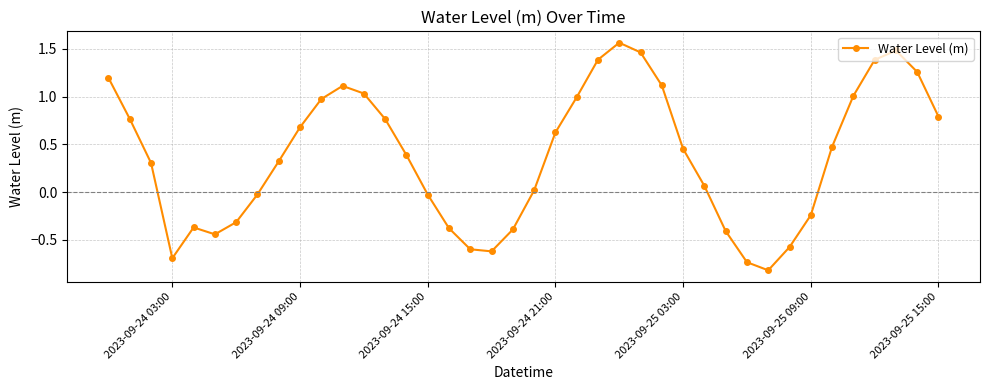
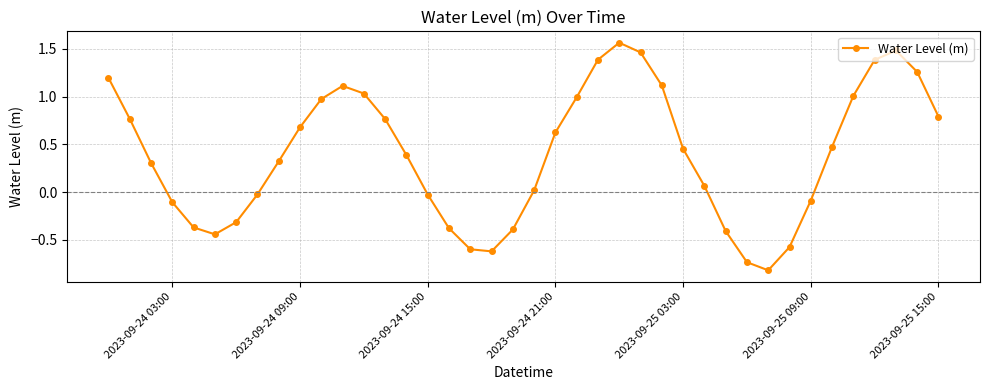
  {
-   "2023-09-24 03:00": -0.7,
+   "2023-09-24 03:00": -0.1,
    "2023-09-24 09:00": 0.7,
    "2023-09-24 15:00": 0.0,
    "2023-09-24 21:00": 0.6,
    "2023-09-25 03:00": 0.5,
-   "2023-09-25 09:00": -0.2,
+   "2023-09-25 09:00": -0.1,
    "2023-09-25 15:00": 0.8
  }
